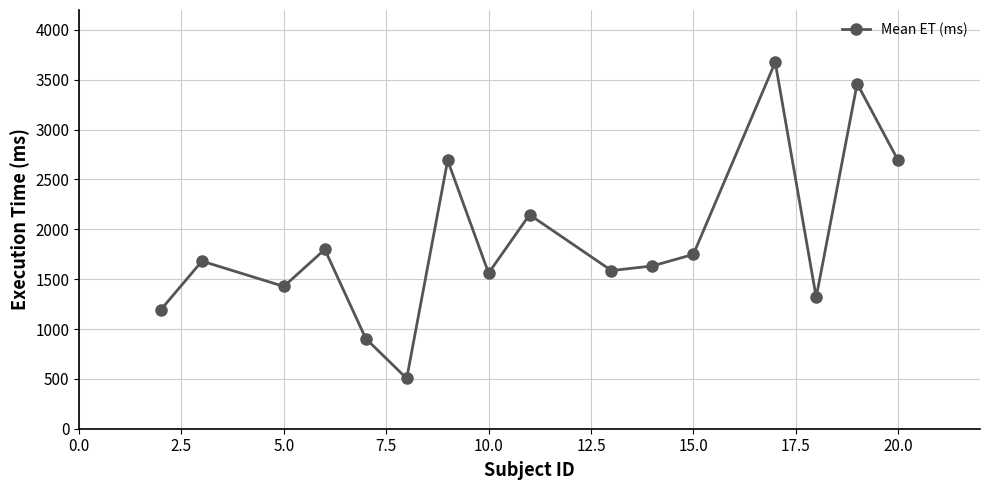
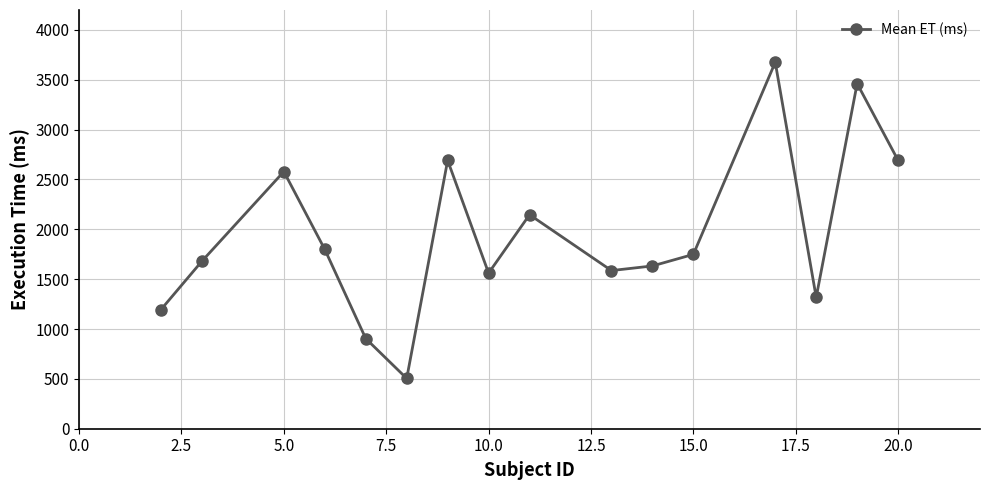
  {
-   "5.0": 1400,
+   "5.0": 2600,
    "10.0": 1600,
    "15.0": 1700,
    "20.0": 2700
  }
